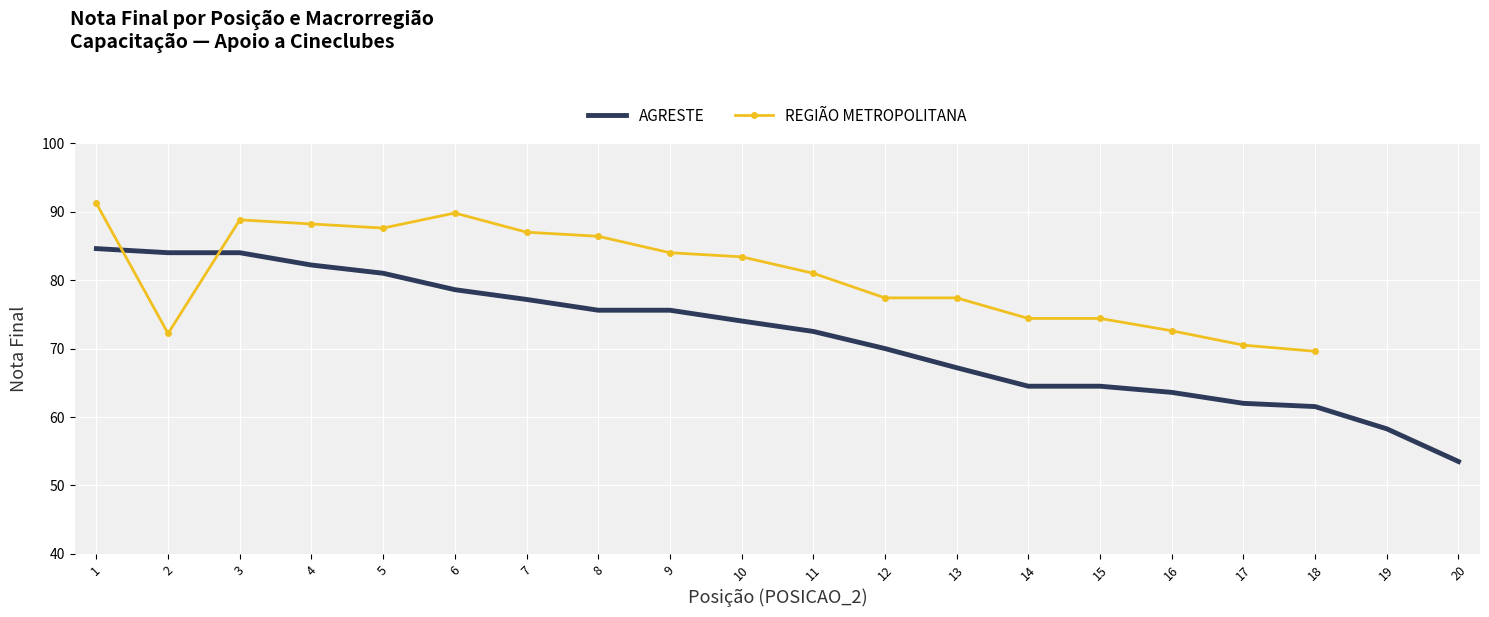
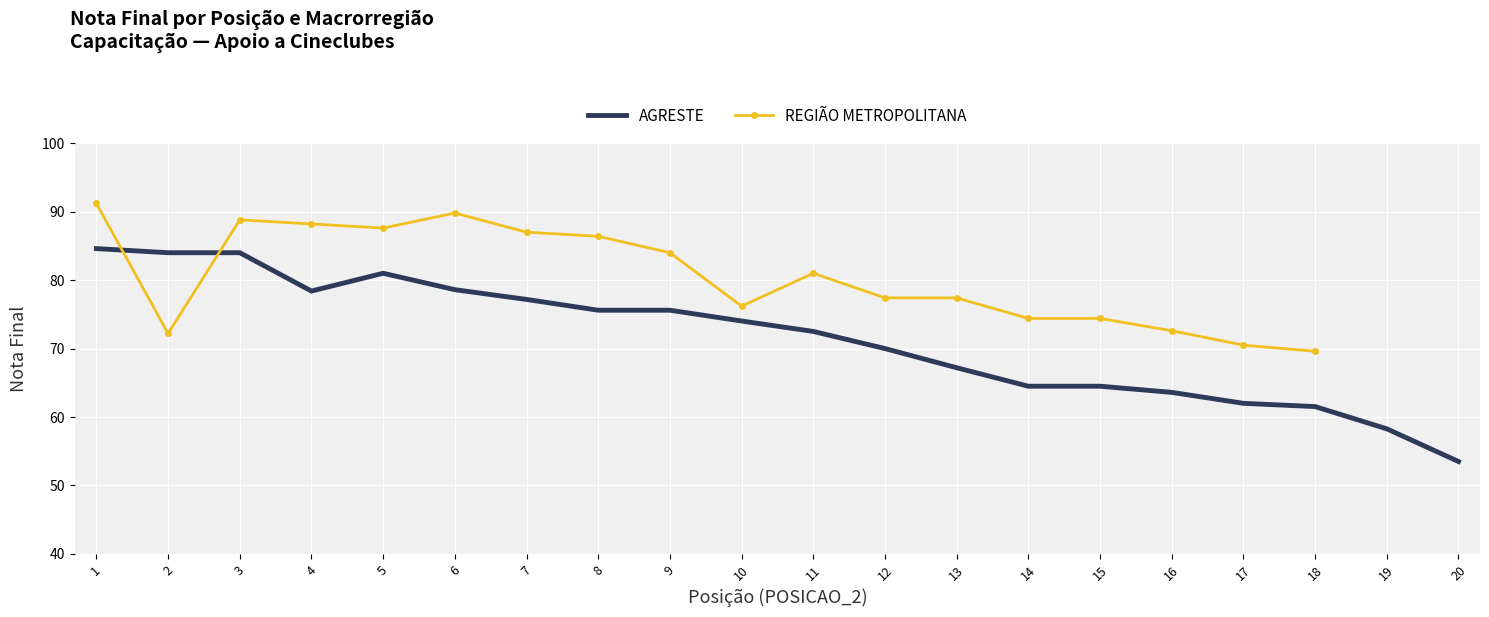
  {
    "AGRESTE": {
      "1": 85,
      "2": 84,
      "3": 84,
-     "4": 82,
+     "4": 78,
      "5": 81,
      "6": 79,
      "7": 77,
      "8": 76,
      "9": 76,
      "10": 74,
      "11": 73,
      "12": 70,
      "13": 67,
      "14": 65,
      "15": 65,
      "16": 64,
      "17": 62,
      "18": 62,
      "19": 58,
      "20": 54
    },
    "REGIÃO METROPOLITANA": {
      "1": 91,
      "2": 72,
      "3": 89,
      "4": 88,
      "5": 88,
      "6": 90,
      "7": 87,
      "8": 86,
      "9": 84,
-     "10": 83,
+     "10": 76,
      "11": 81,
      "12": 77,
      "13": 77,
      "14": 74,
      "15": 74,
      "16": 73,
      "17": 71,
      "18": 70
    }
  }
